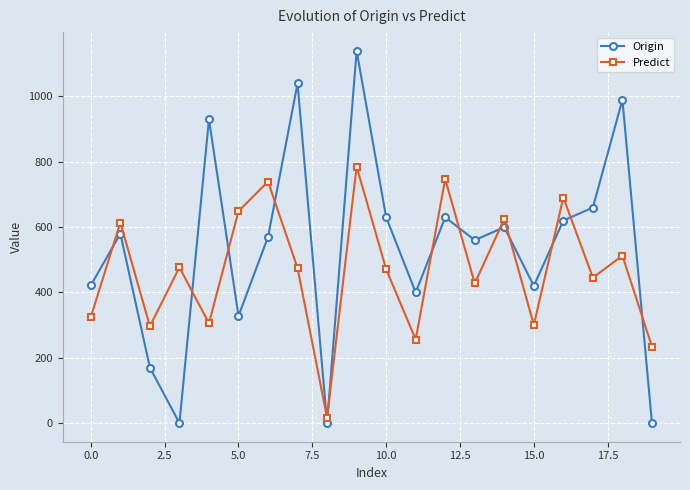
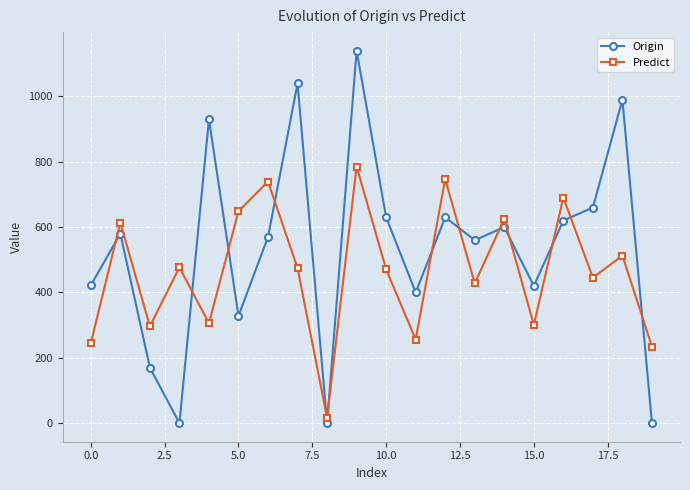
  {
    "Origin": {
      "0.0": 420,
      "5.0": 330,
      "10.0": 630,
      "15.0": 420
    },
    "Predict": {
-     "0.0": 330,
+     "0.0": 240,
      "5.0": 650,
      "10.0": 470,
      "15.0": 300
    }
  }
